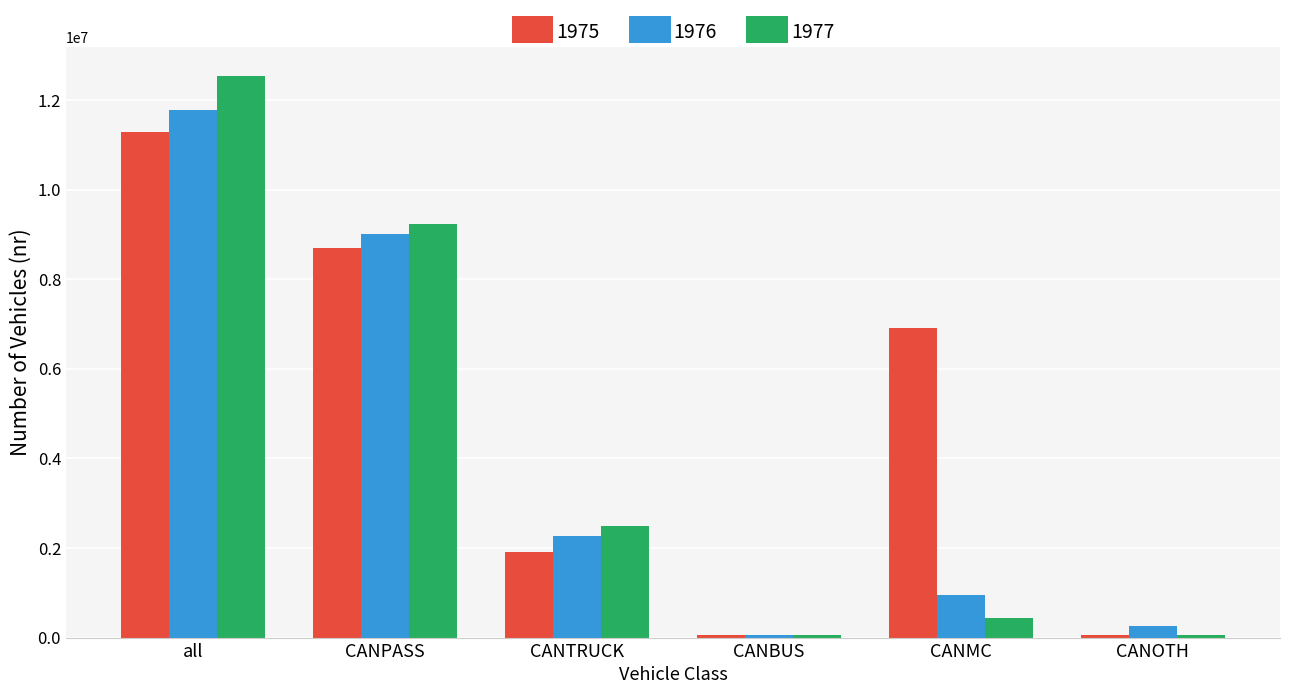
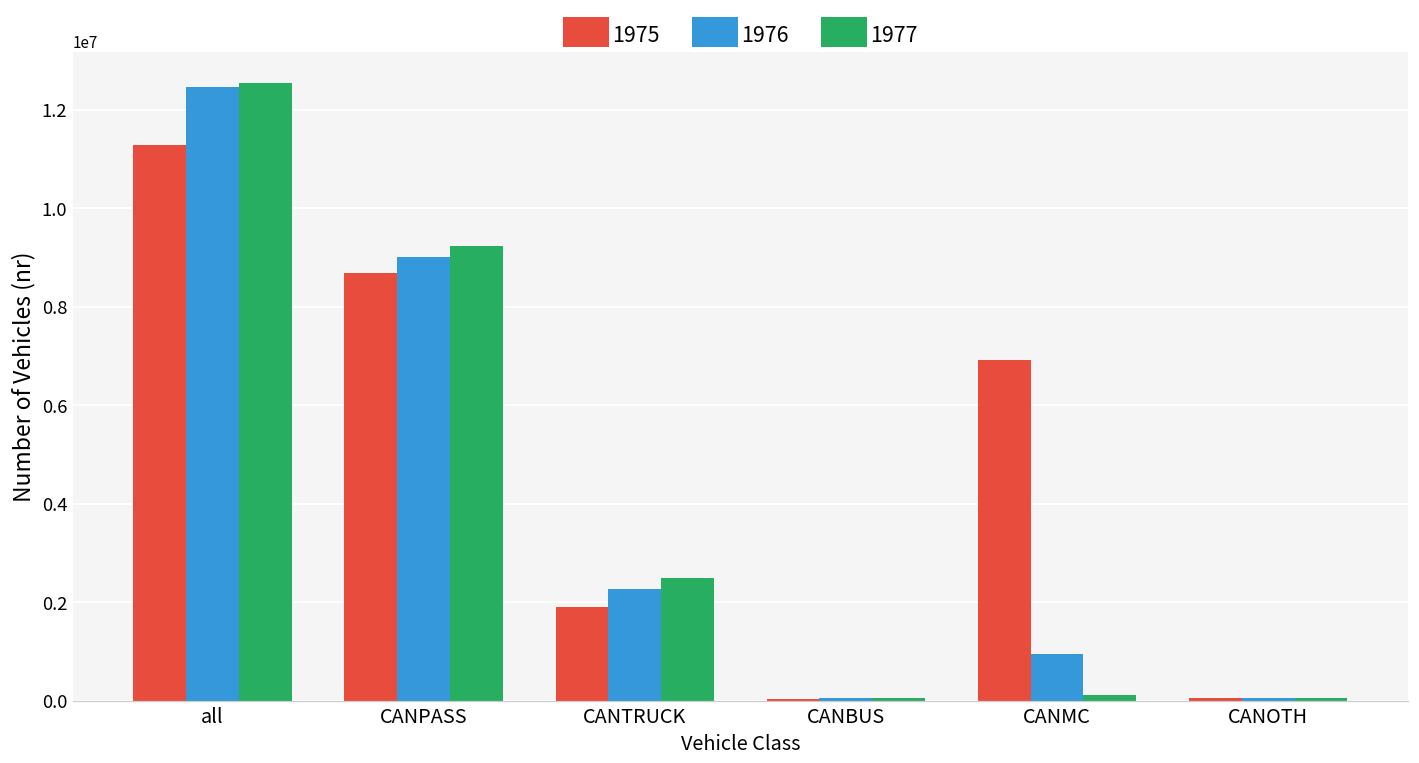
  {
    "1975": {
      "all": 11300000,
      "CANPASS": 8700000,
      "CANTRUCK": 1900000,
      "CANMC": 6900000
    },
    "1976": {
-     "all": 11800000,
+     "all": 12500000,
      "CANPASS": 9000000,
      "CANTRUCK": 2300000,
      "CANMC": 1000000,
-     "CANOTH": 300000
+     "CANOTH": 100000
    },
    "1977": {
      "all": 12500000,
      "CANPASS": 9200000,
      "CANTRUCK": 2500000,
-     "CANMC": 400000
+     "CANMC": 100000
    }
  }
